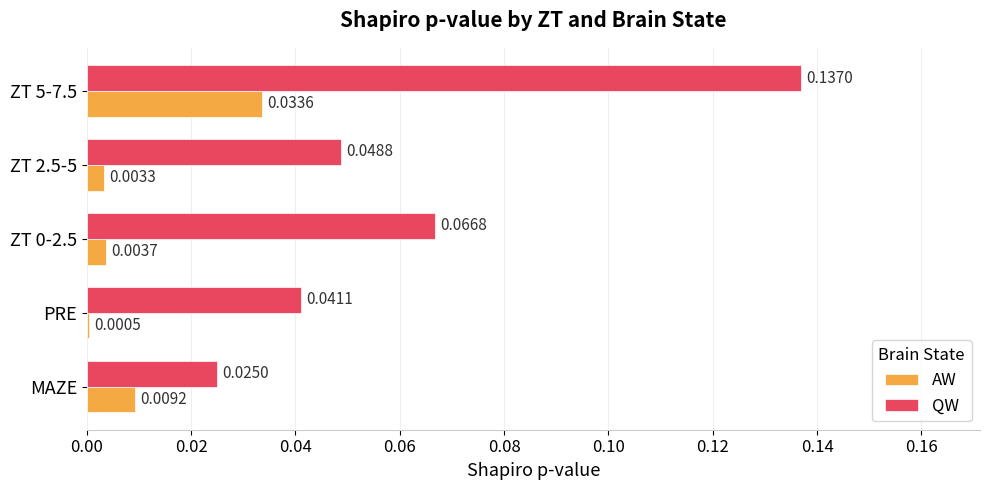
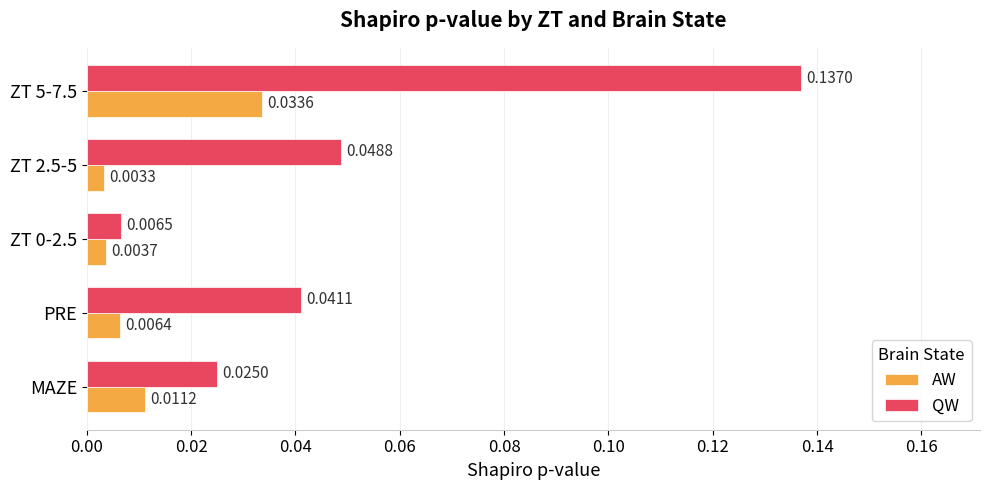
  {
    "AW": {
      "ZT 5-7.5": 0.0336,
      "ZT 2.5-5": 0.0033,
      "ZT 0-2.5": 0.0037,
-     "PRE": 0.0005,
-     "MAZE": 0.0092
+     "PRE": 0.0064,
+     "MAZE": 0.0112
    },
    "QW": {
      "ZT 5-7.5": 0.1370,
      "ZT 2.5-5": 0.0488,
-     "ZT 0-2.5": 0.0668,
+     "ZT 0-2.5": 0.0065,
      "PRE": 0.0411,
      "MAZE": 0.0250
    }
  }
